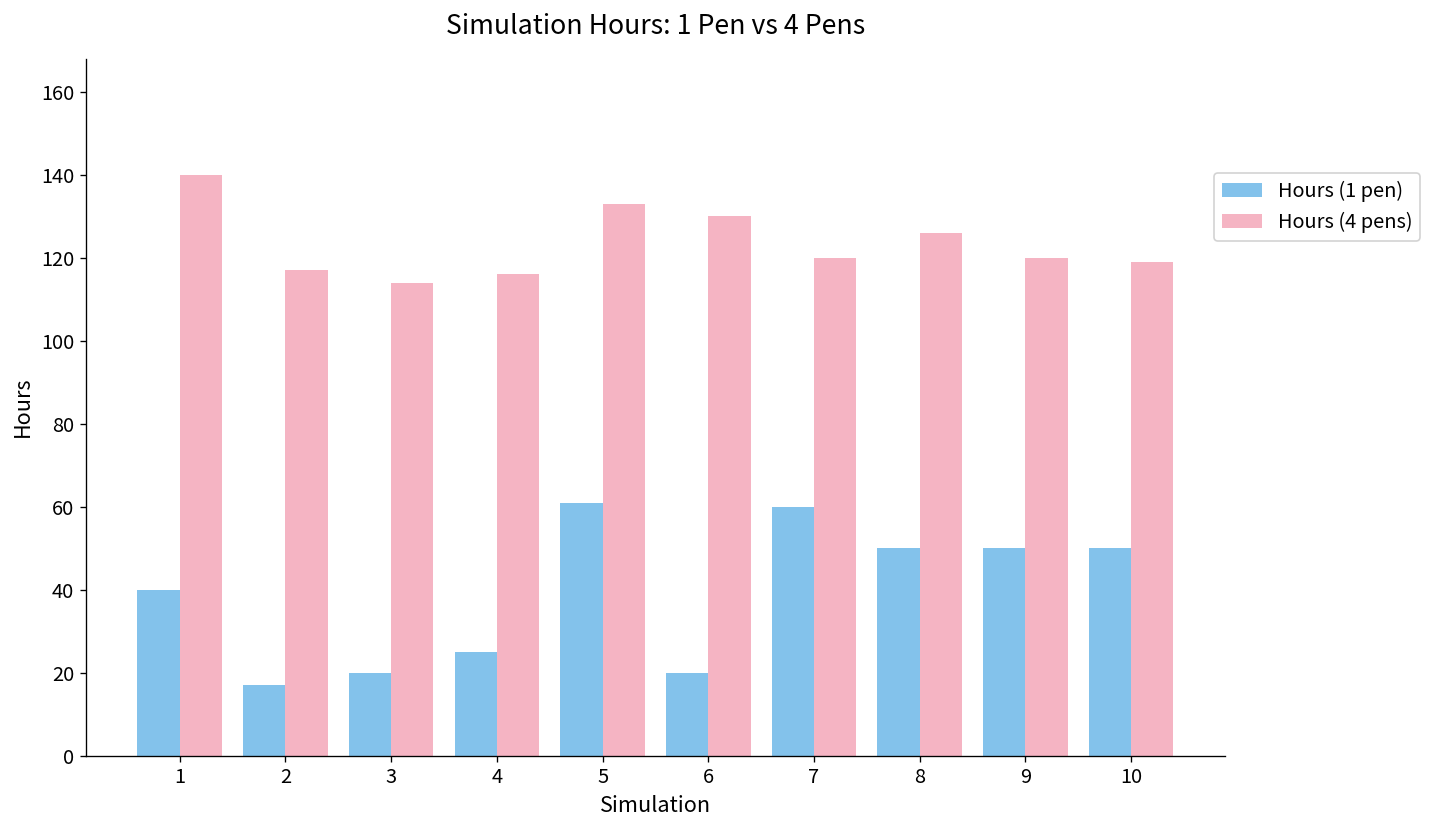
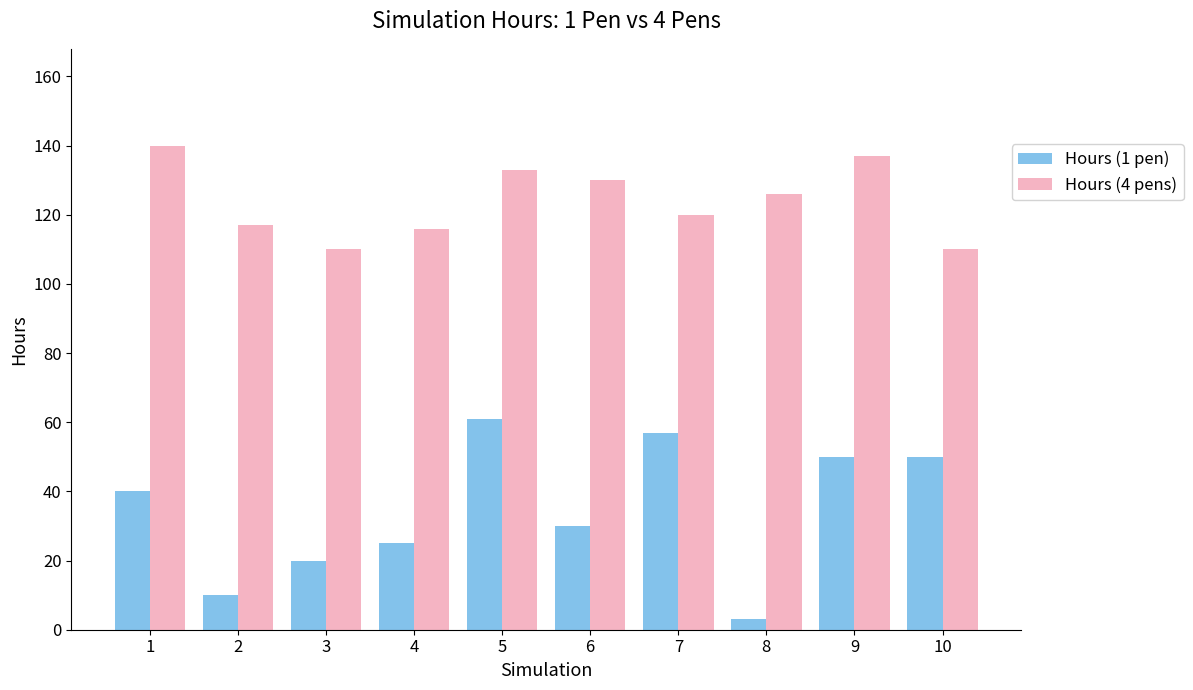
  {
    "Hours (1 pen)": {
      "1": 40,
-     "2": 17,
+     "2": 10,
      "3": 20,
      "4": 25,
      "5": 61,
-     "6": 20,
-     "7": 60,
-     "8": 50,
+     "6": 30,
+     "7": 57,
+     "8": 3,
      "9": 50,
      "10": 50
    },
    "Hours (4 pens)": {
      "1": 140,
      "2": 117,
-     "3": 114,
+     "3": 110,
      "4": 116,
      "5": 133,
      "6": 130,
      "7": 120,
      "8": 126,
-     "9": 120,
-     "10": 119
+     "9": 137,
+     "10": 110
    }
  }
